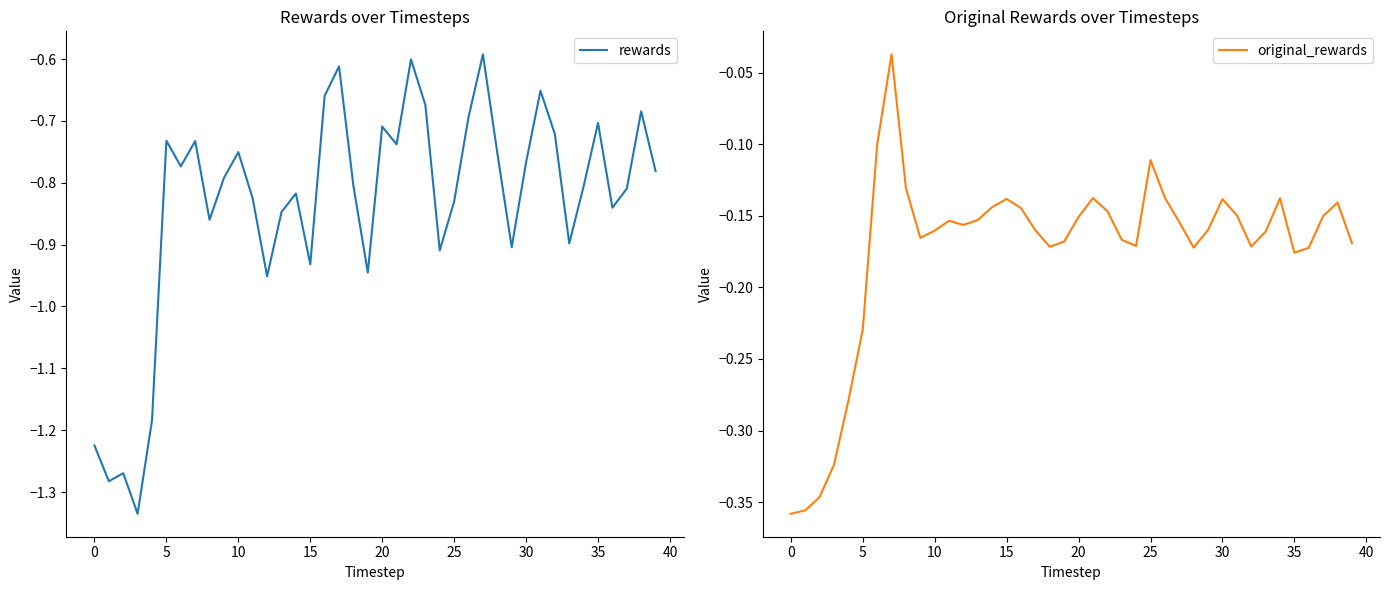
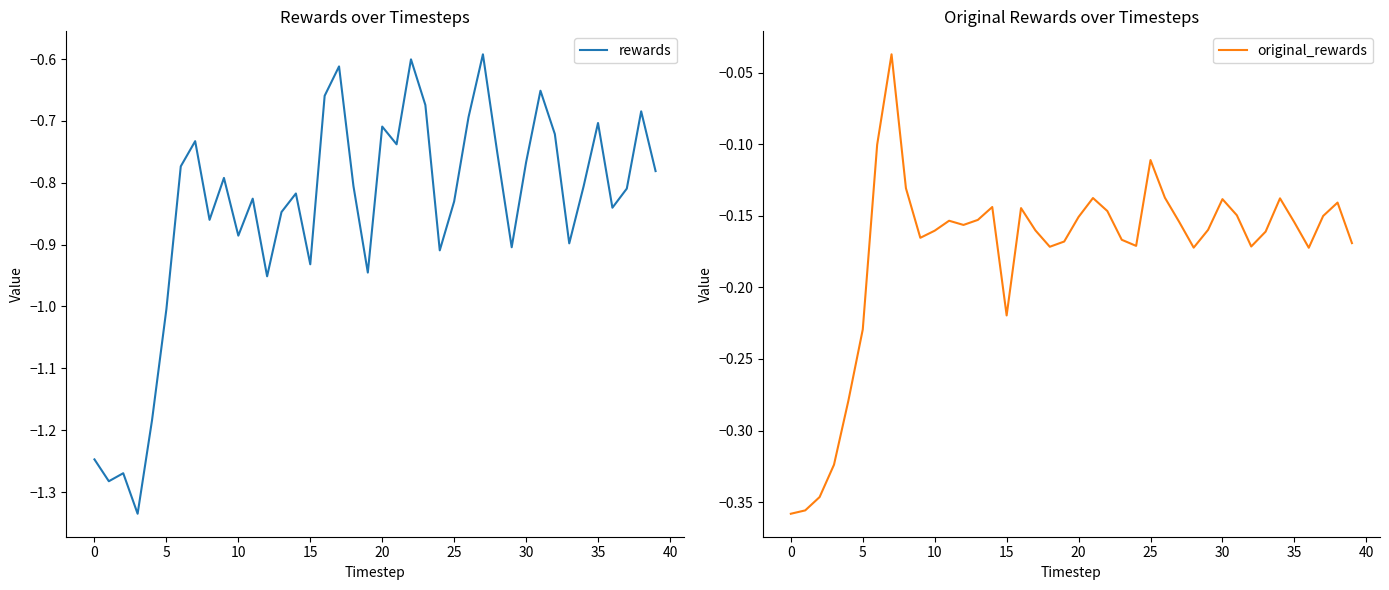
  {
    "Rewards over Timesteps": {
-     "0": -1.22,
-     "5": -0.73,
-     "10": -0.75,
+     "0": -1.25,
+     "5": -1.00,
+     "10": -0.89,
      "15": -0.93,
      "20": -0.71,
      "25": -0.83,
      "30": -0.77,
      "35": -0.70
    },
    "Original Rewards over Timesteps": {
      "0": -0.358,
      "5": -0.229,
      "10": -0.160,
-     "15": -0.138,
+     "15": -0.220,
      "20": -0.151,
      "25": -0.111,
      "30": -0.138,
-     "35": -0.176
+     "35": -0.154
    }
  }
